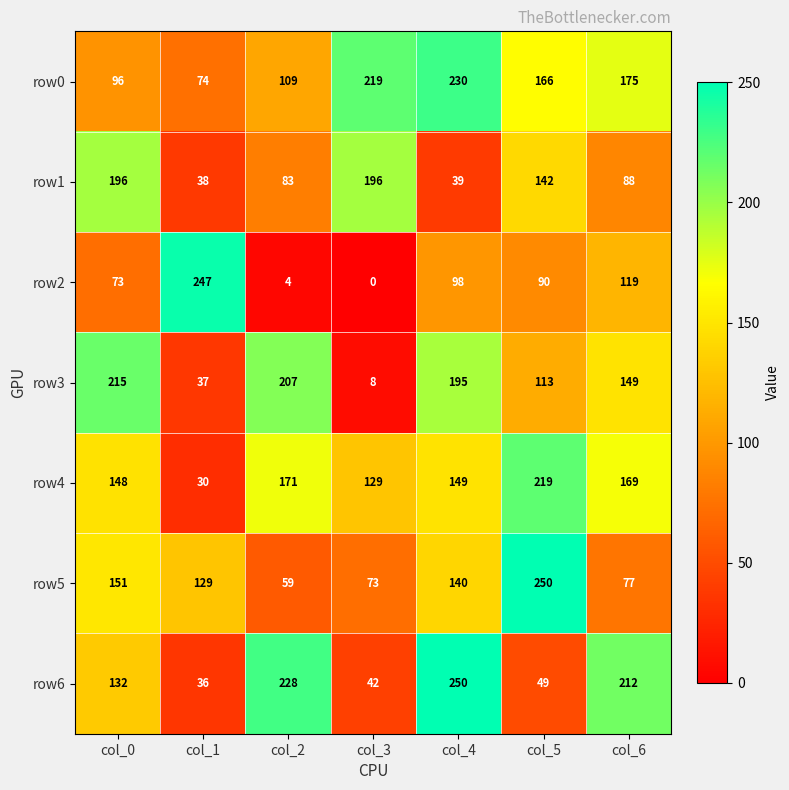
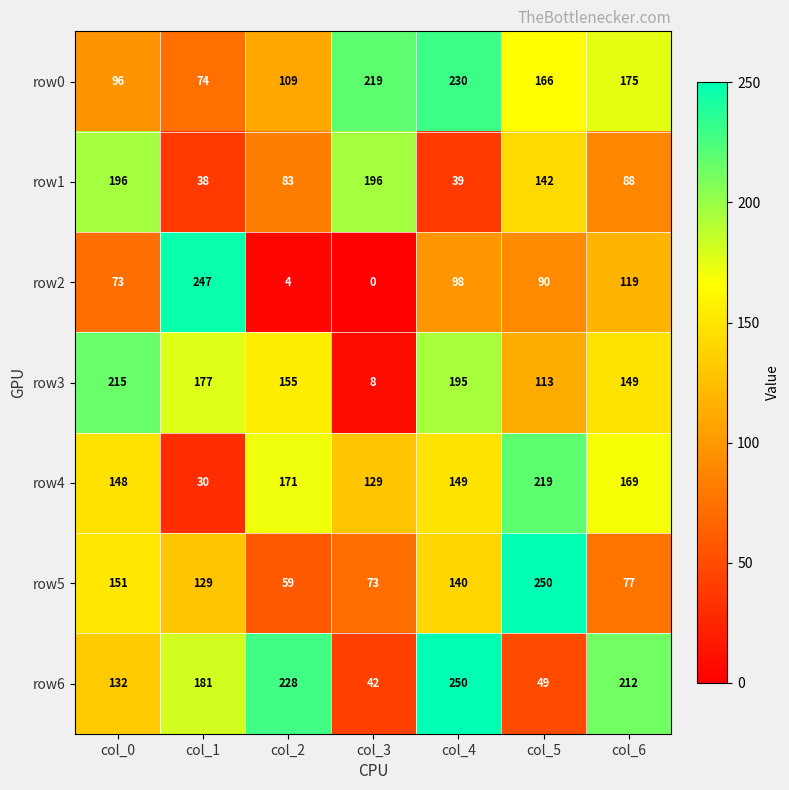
  {
    "row0": {
      "col_0": 96,
      "col_1": 74,
      "col_2": 109,
      "col_3": 219,
      "col_4": 230,
      "col_5": 166,
      "col_6": 175
    },
    "row1": {
      "col_0": 196,
      "col_1": 38,
      "col_2": 83,
      "col_3": 196,
      "col_4": 39,
      "col_5": 142,
      "col_6": 88
    },
    "row2": {
      "col_0": 73,
      "col_1": 247,
      "col_2": 4,
      "col_3": 0,
      "col_4": 98,
      "col_5": 90,
      "col_6": 119
    },
    "row3": {
      "col_0": 215,
-     "col_1": 37,
-     "col_2": 207,
+     "col_1": 177,
+     "col_2": 155,
      "col_3": 8,
      "col_4": 195,
      "col_5": 113,
      "col_6": 149
    },
    "row4": {
      "col_0": 148,
      "col_1": 30,
      "col_2": 171,
      "col_3": 129,
      "col_4": 149,
      "col_5": 219,
      "col_6": 169
    },
    "row5": {
      "col_0": 151,
      "col_1": 129,
      "col_2": 59,
      "col_3": 73,
      "col_4": 140,
      "col_5": 250,
      "col_6": 77
    },
    "row6": {
      "col_0": 132,
-     "col_1": 36,
+     "col_1": 181,
      "col_2": 228,
      "col_3": 42,
      "col_4": 250,
      "col_5": 49,
      "col_6": 212
    }
  }
